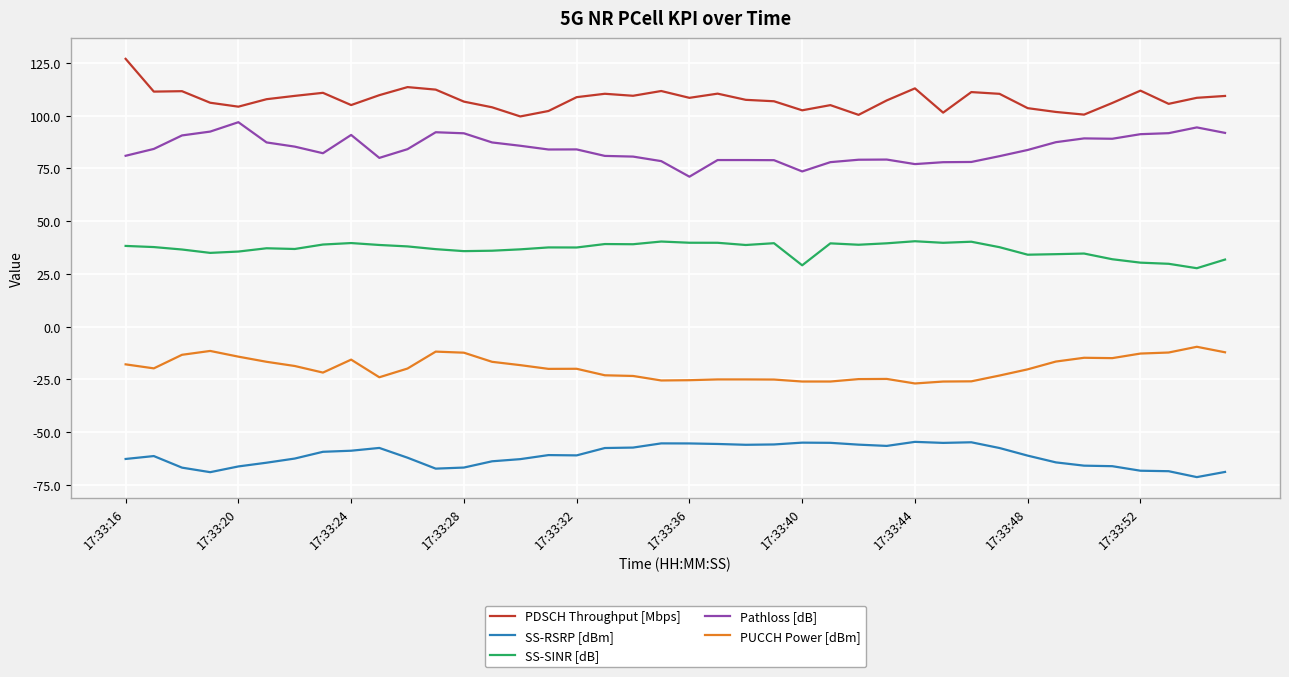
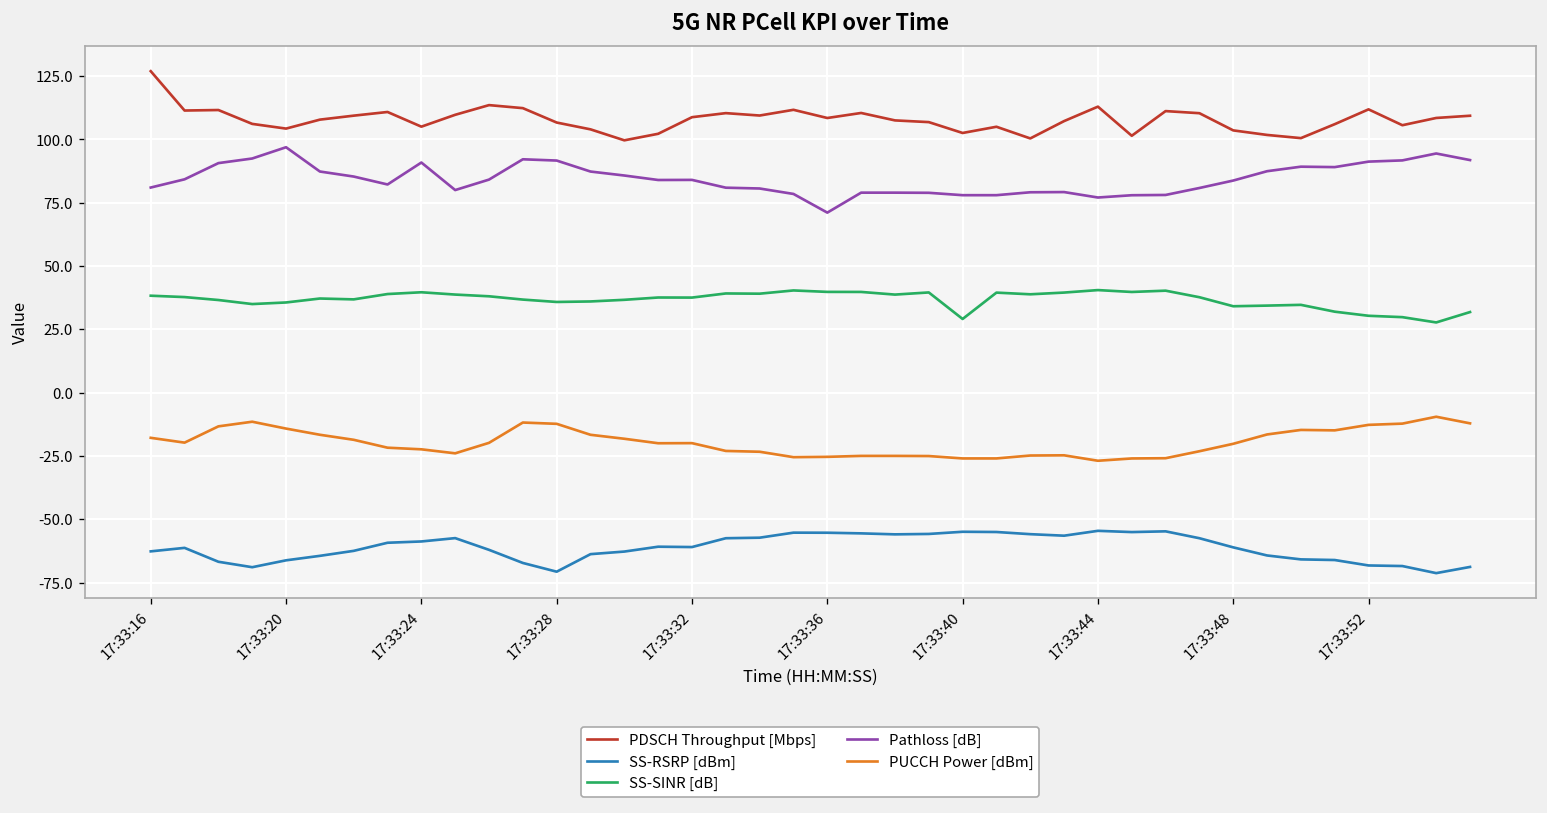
  {
    "PDSCH Throughput [Mbps]": {
      "17:33:16": 127,
      "17:33:20": 104,
      "17:33:24": 105,
      "17:33:28": 107,
      "17:33:32": 109,
      "17:33:36": 108,
      "17:33:40": 103,
      "17:33:44": 113,
      "17:33:48": 104,
      "17:33:52": 112
    },
    "SS-RSRP [dBm]": {
      "17:33:16": -63,
      "17:33:20": -66,
      "17:33:24": -59,
-     "17:33:28": -67,
+     "17:33:28": -71,
      "17:33:32": -61,
      "17:33:36": -55,
      "17:33:40": -55,
      "17:33:44": -55,
      "17:33:48": -61,
      "17:33:52": -68
    },
    "SS-SINR [dB]": {
      "17:33:16": 38,
      "17:33:20": 36,
      "17:33:24": 40,
      "17:33:28": 36,
      "17:33:32": 38,
      "17:33:36": 40,
      "17:33:40": 29,
      "17:33:44": 41,
      "17:33:48": 34,
      "17:33:52": 30
    },
    "Pathloss [dB]": {
      "17:33:16": 81,
      "17:33:20": 97,
      "17:33:24": 91,
      "17:33:28": 92,
      "17:33:32": 84,
      "17:33:36": 71,
-     "17:33:40": 74,
+     "17:33:40": 78,
      "17:33:44": 77,
      "17:33:48": 84,
      "17:33:52": 91
    },
    "PUCCH Power [dBm]": {
      "17:33:16": -18,
      "17:33:20": -14,
-     "17:33:24": -16,
+     "17:33:24": -22,
      "17:33:28": -12,
      "17:33:32": -20,
      "17:33:36": -25,
      "17:33:40": -26,
      "17:33:44": -27,
      "17:33:48": -20,
      "17:33:52": -13
    }
  }
